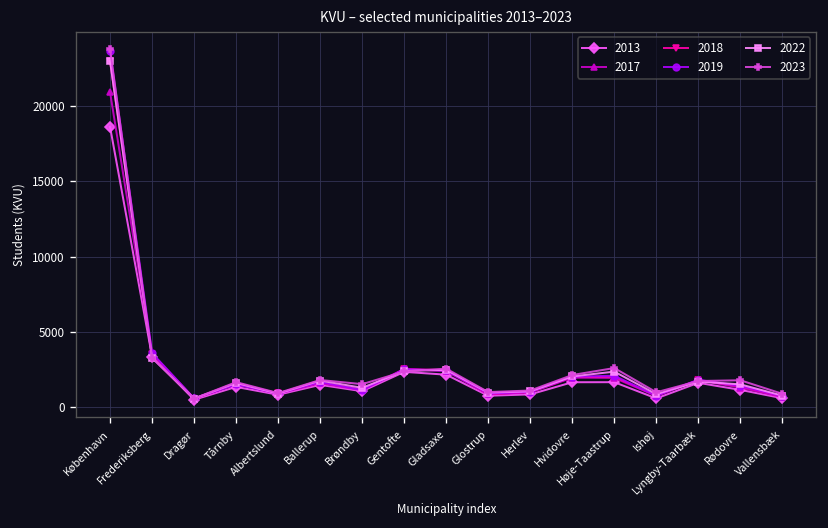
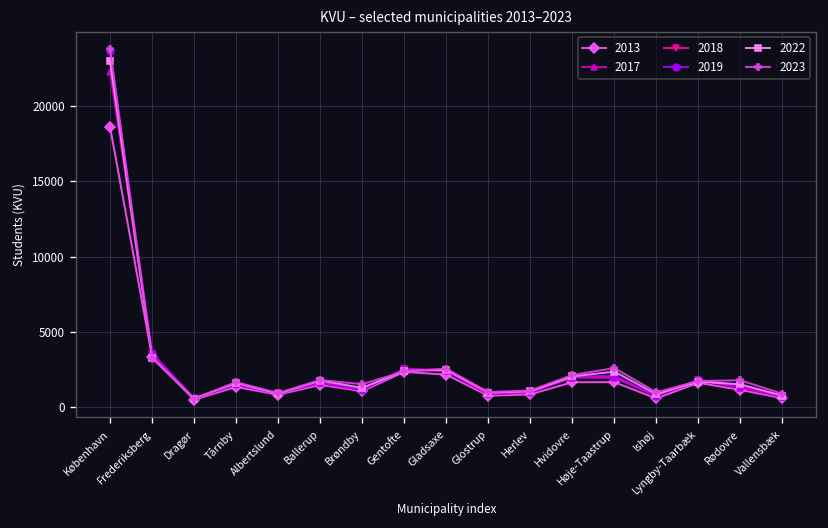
  {
    "2017": {
-     "København": 20900
+     "København": 22200
    }
  }
